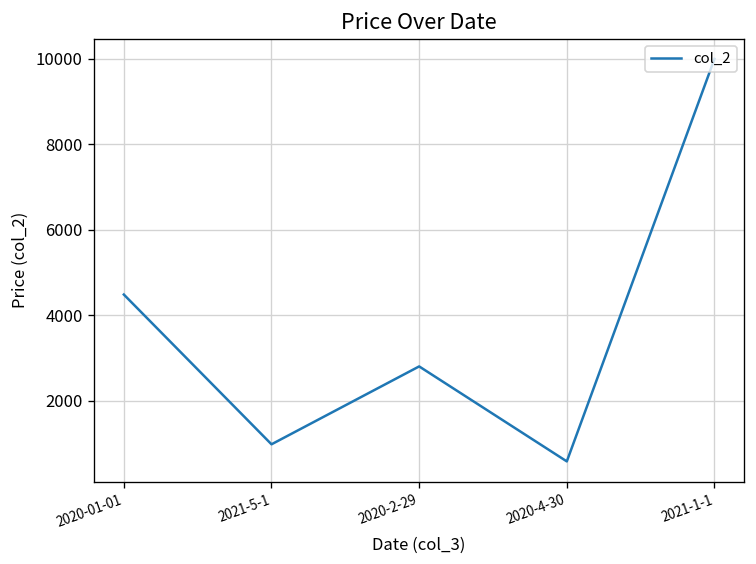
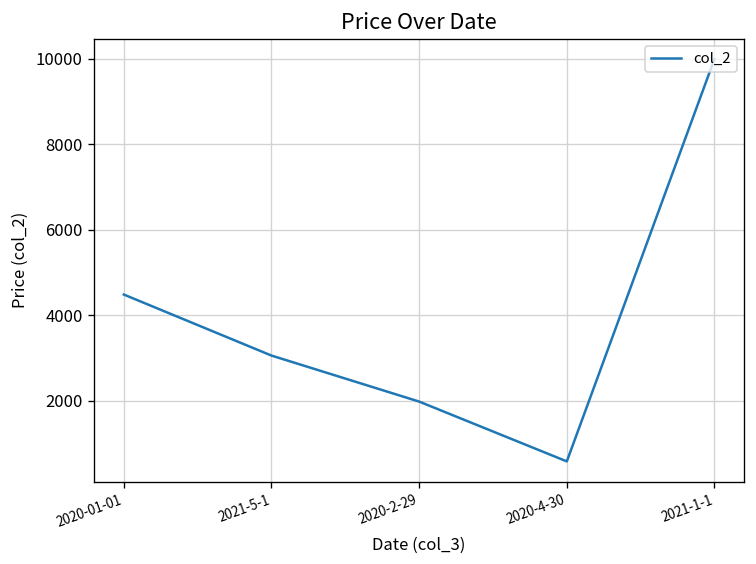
  {
    "2020-01-01": 4500,
-   "2021-5-1": 1000,
-   "2020-2-29": 2800,
+   "2021-5-1": 3100,
+   "2020-2-29": 2000,
    "2020-4-30": 600
  }
